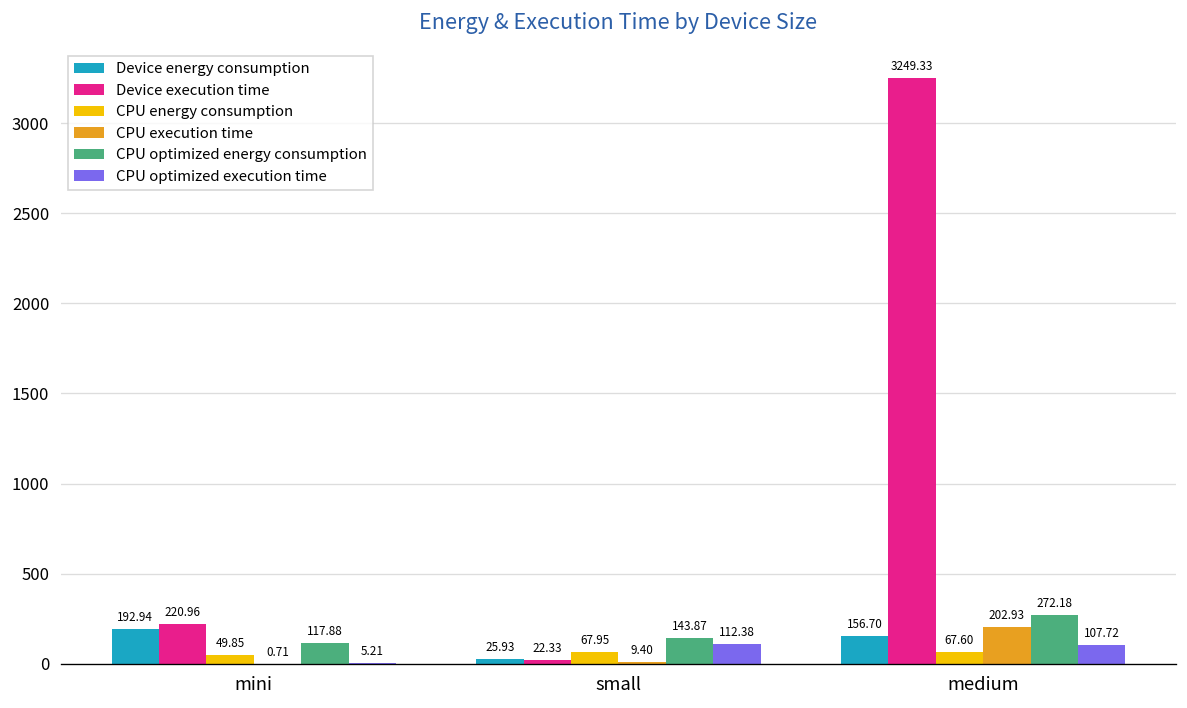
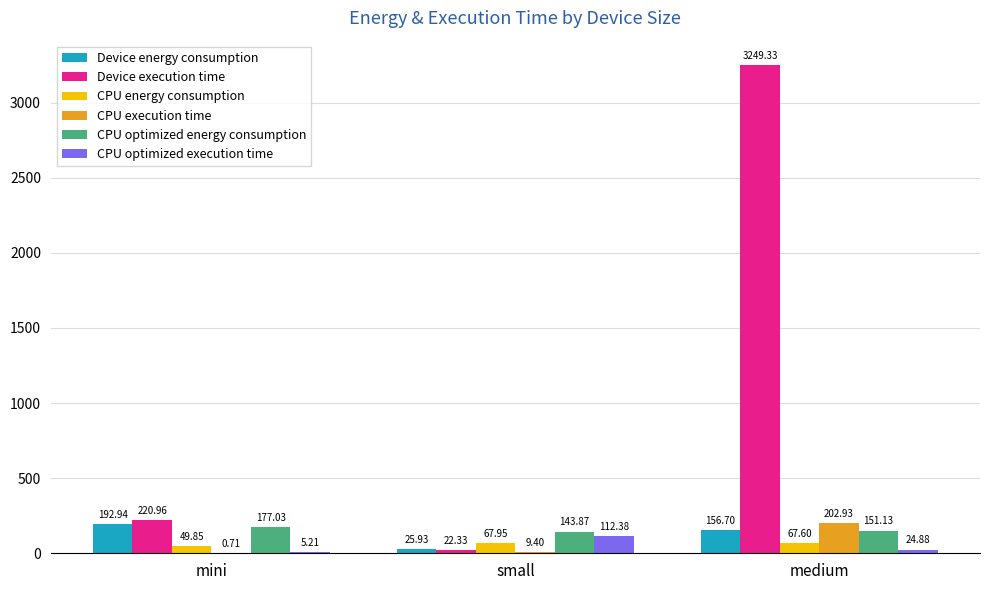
  {
    "Device energy consumption": {
      "mini": 192.94,
      "small": 25.93,
      "medium": 156.70
    },
    "Device execution time": {
      "mini": 220.96,
      "small": 22.33,
      "medium": 3249.33
    },
    "CPU optimized energy consumption": {
-     "mini": 117.88,
+     "mini": 177.03,
      "small": 143.87,
-     "medium": 272.18
+     "medium": 151.13
    },
    "CPU optimized execution time": {
      "mini": 5.21,
      "small": 112.38,
-     "medium": 107.72
+     "medium": 24.88
    }
  }
